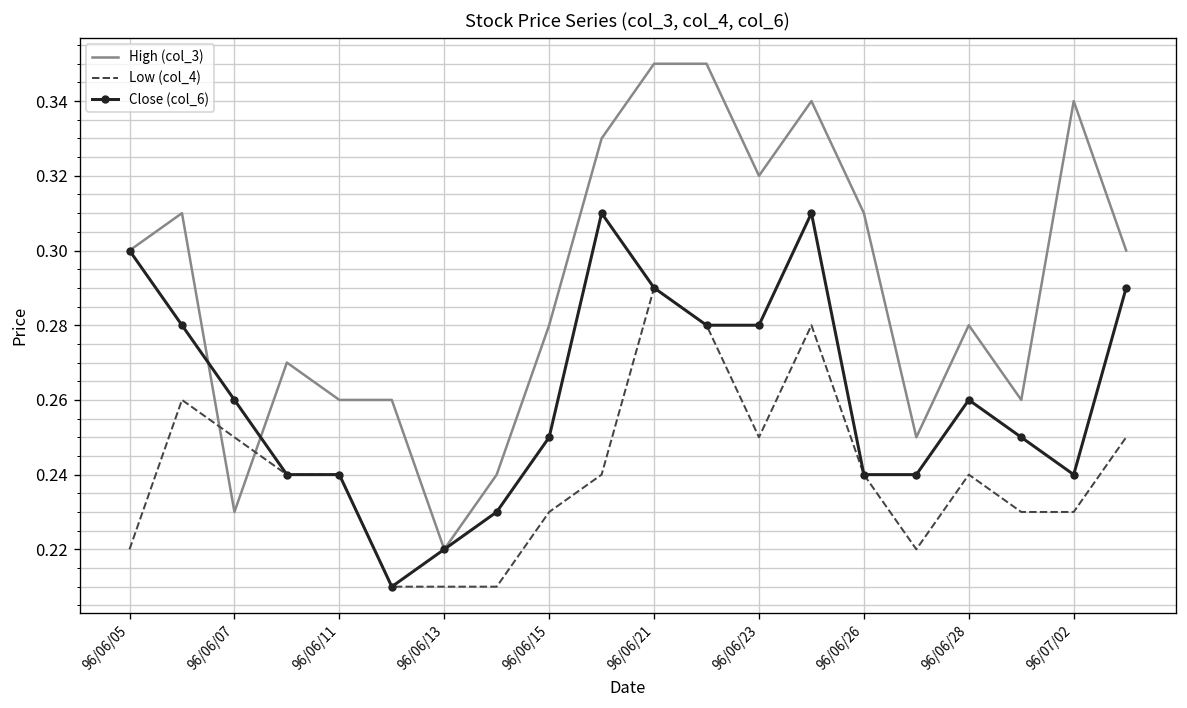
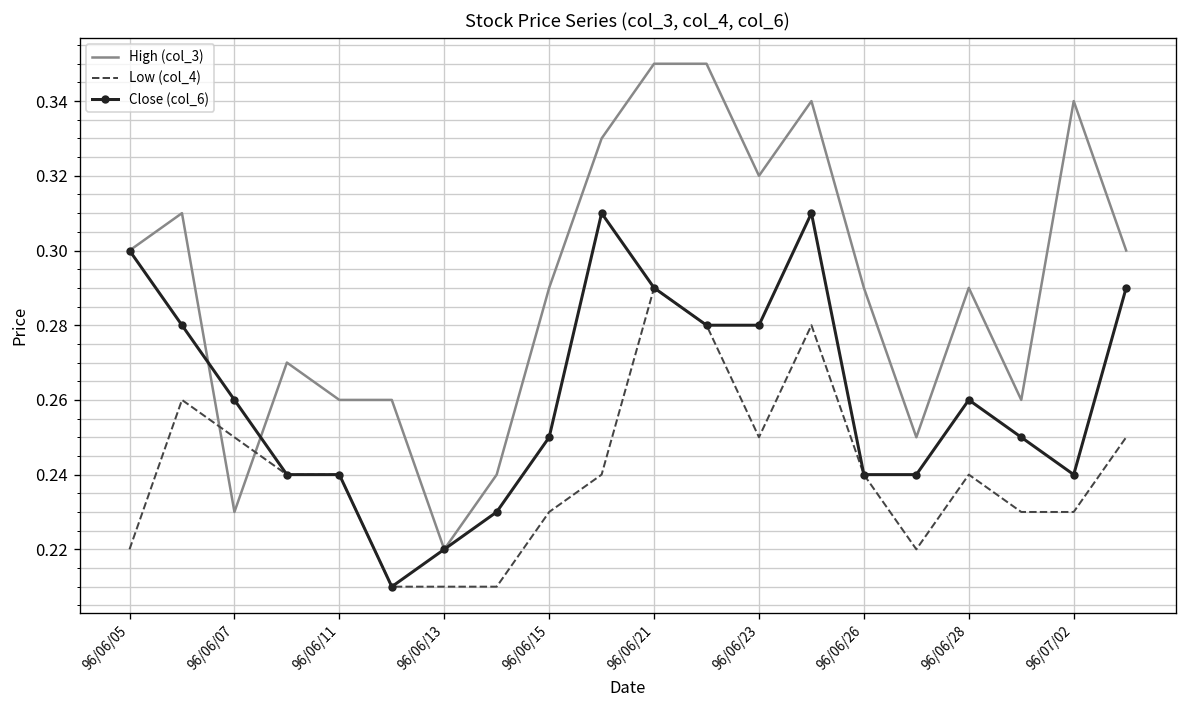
  {
    "High (col_3)": {
      "96/06/07": 0.23,
      "96/06/11": 0.26,
-     "96/06/15": 0.28,
+     "96/06/15": 0.29,
      "96/06/21": 0.35,
      "96/06/23": 0.32,
-     "96/06/26": 0.31,
-     "96/06/28": 0.28,
+     "96/06/26": 0.29,
+     "96/06/28": 0.29,
      "96/07/02": 0.34
    }
  }
